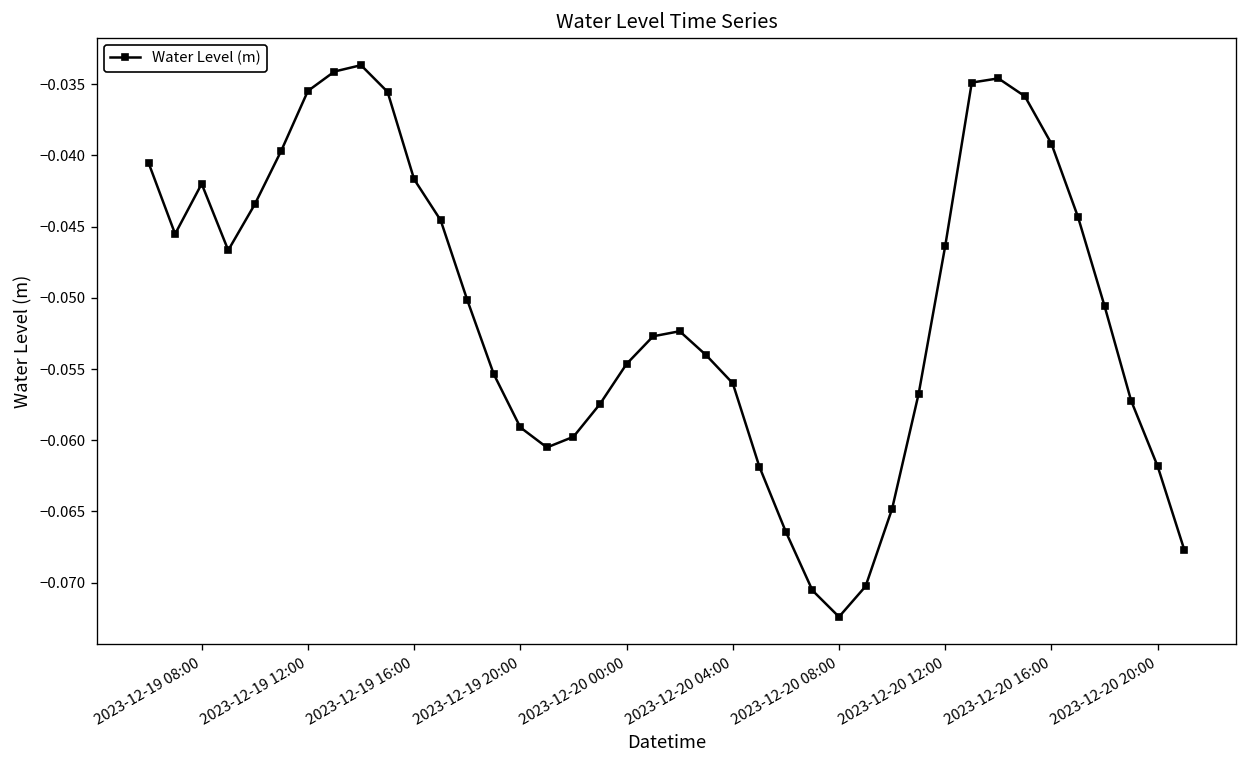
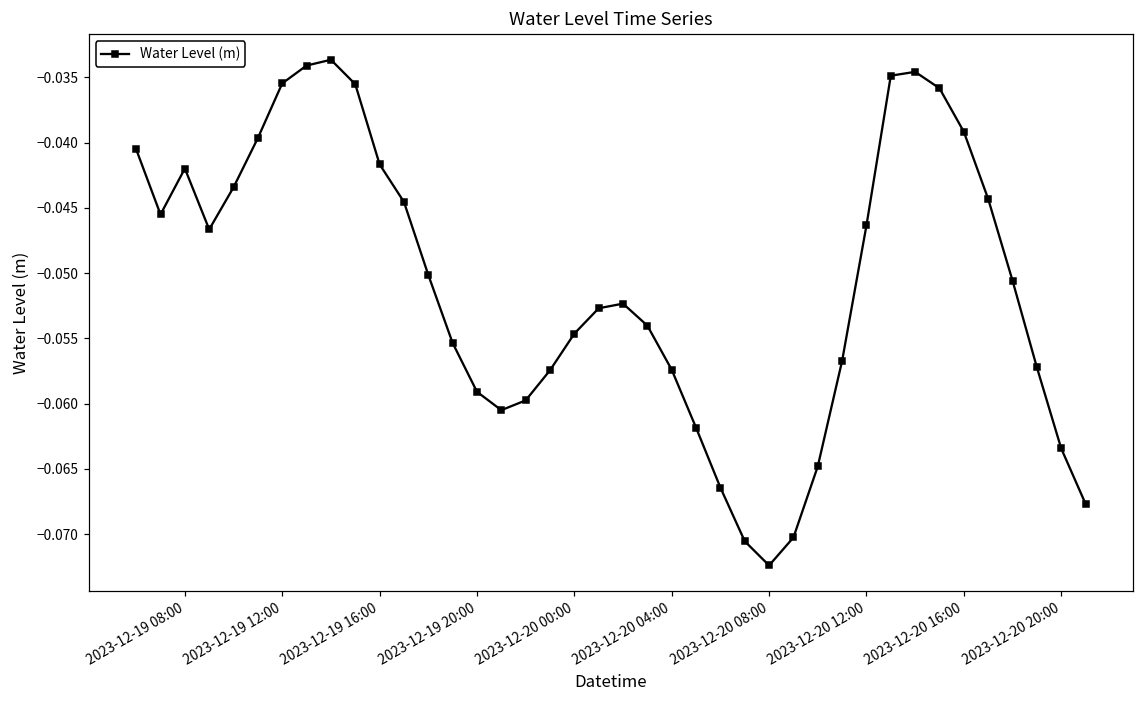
  {
    "2023-12-19 08:00": -0.0420,
    "2023-12-19 12:00": -0.0355,
    "2023-12-19 16:00": -0.0417,
    "2023-12-19 20:00": -0.0591,
    "2023-12-20 00:00": -0.0546,
-   "2023-12-20 04:00": -0.0560,
+   "2023-12-20 04:00": -0.0574,
    "2023-12-20 08:00": -0.0724,
    "2023-12-20 12:00": -0.0464,
    "2023-12-20 16:00": -0.0392,
-   "2023-12-20 20:00": -0.0618
+   "2023-12-20 20:00": -0.0634
  }
